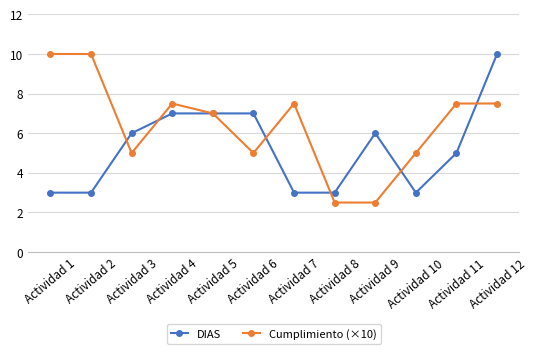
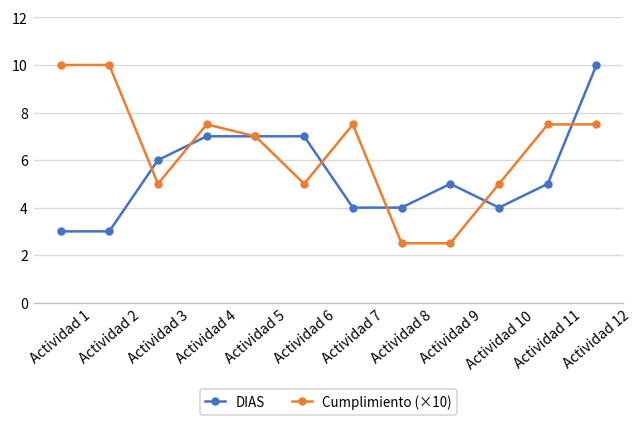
  {
    "DIAS": {
      "Actividad 1": 3,
      "Actividad 2": 3,
      "Actividad 3": 6,
      "Actividad 4": 7,
      "Actividad 6": 7,
-     "Actividad 7": 3,
-     "Actividad 8": 3,
-     "Actividad 9": 6,
-     "Actividad 10": 3,
+     "Actividad 7": 4,
+     "Actividad 8": 4,
+     "Actividad 9": 5,
+     "Actividad 10": 4,
      "Actividad 11": 5,
      "Actividad 12": 10
    },
    "Cumplimiento (×10)": {
      "Actividad 1": 10,
      "Actividad 2": 10,
      "Actividad 3": 5,
      "Actividad 4": 7.5,
      "Actividad 6": 5,
      "Actividad 7": 7.5,
      "Actividad 8": 2.5,
      "Actividad 9": 2.5,
      "Actividad 10": 5,
      "Actividad 11": 7.5,
      "Actividad 12": 7.5
    }
  }
